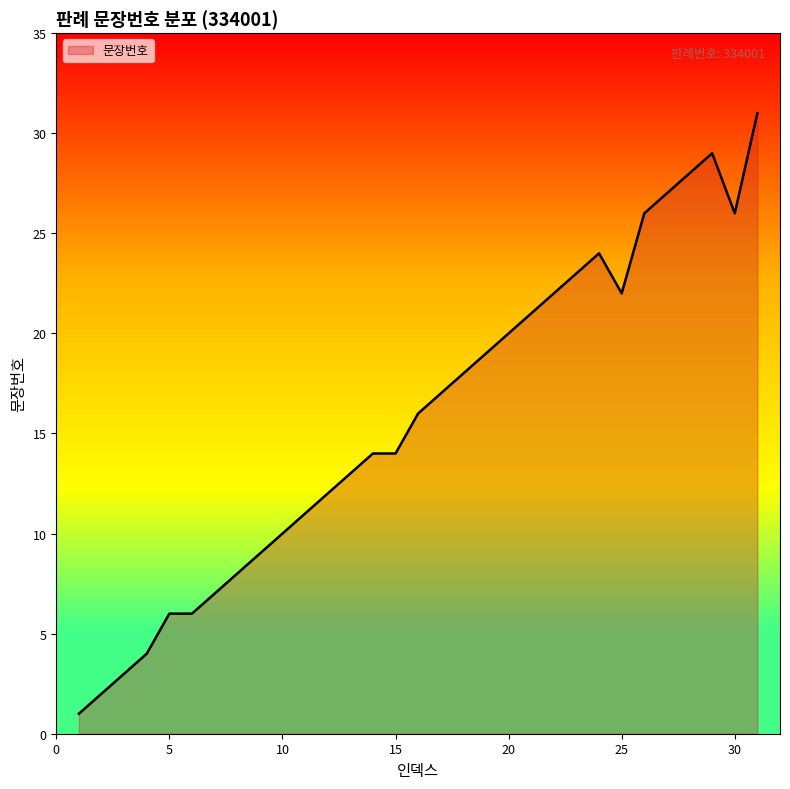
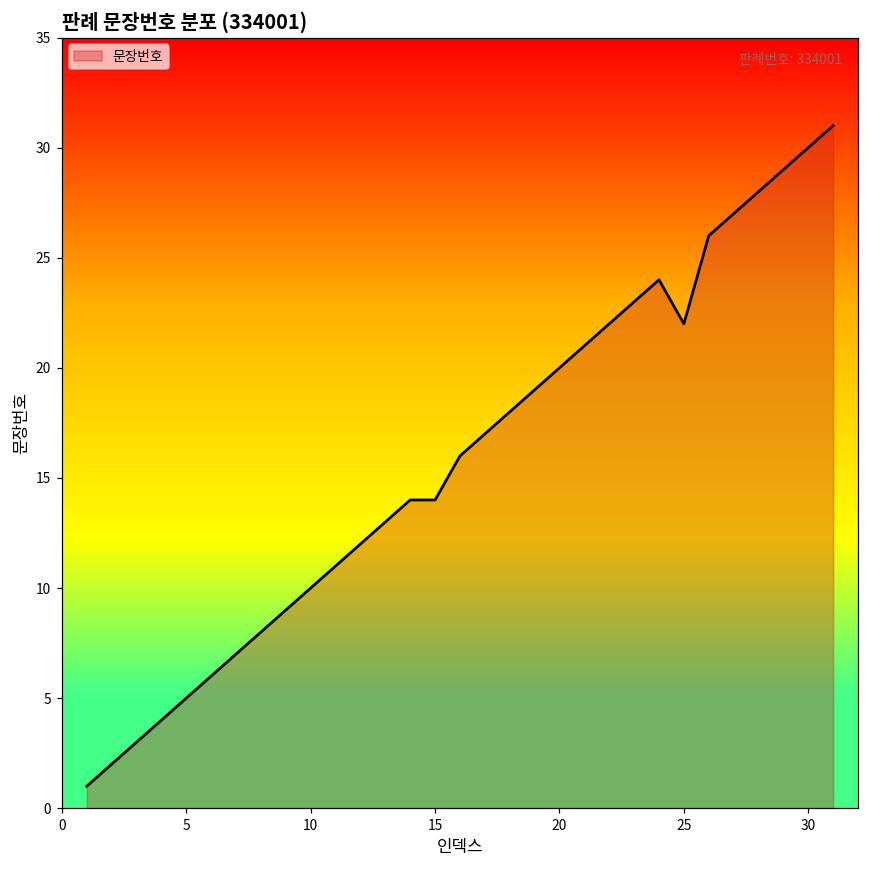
  {
-   "5": 6,
+   "5": 5,
    "10": 10,
    "15": 14,
    "20": 20,
    "25": 22,
-   "30": 26
+   "30": 30
  }
